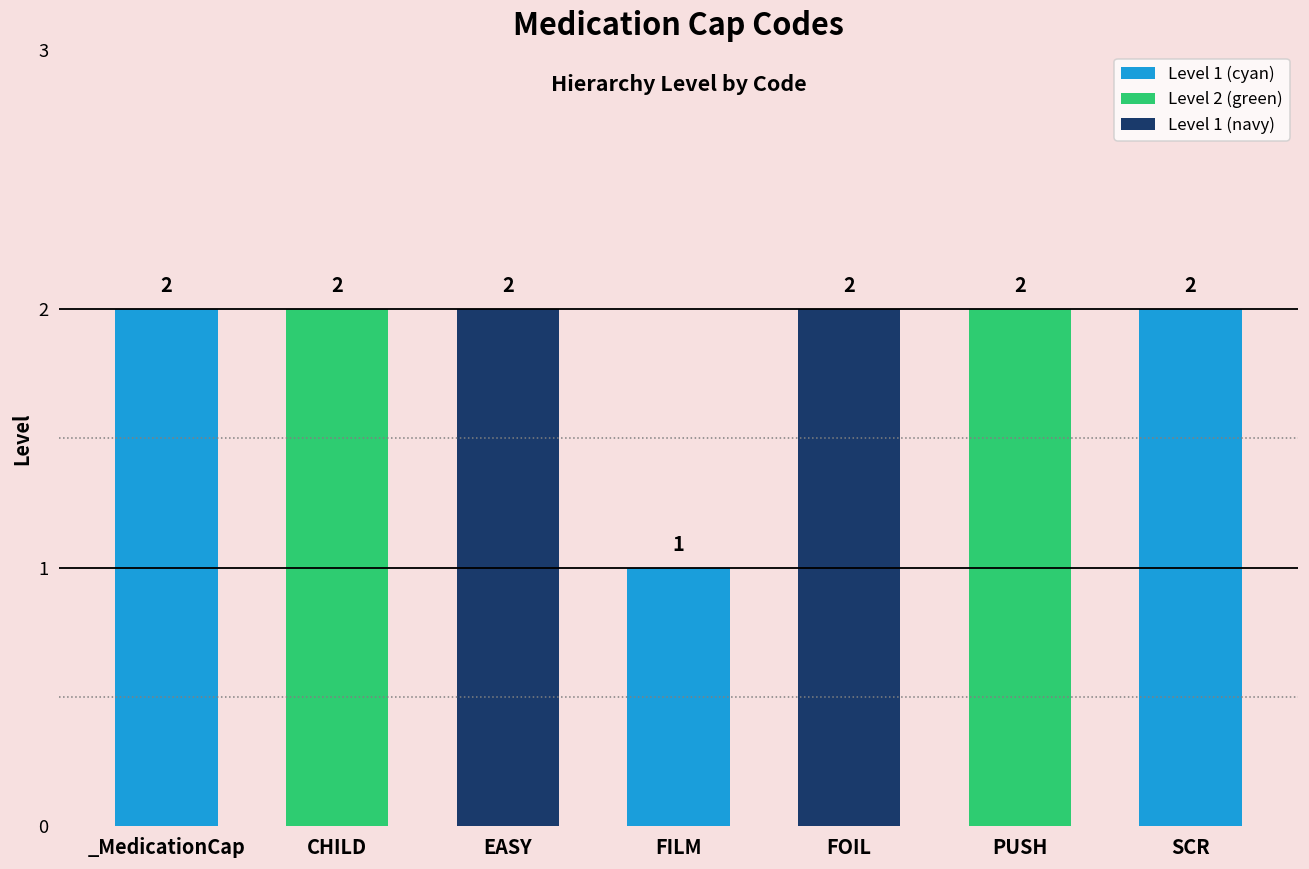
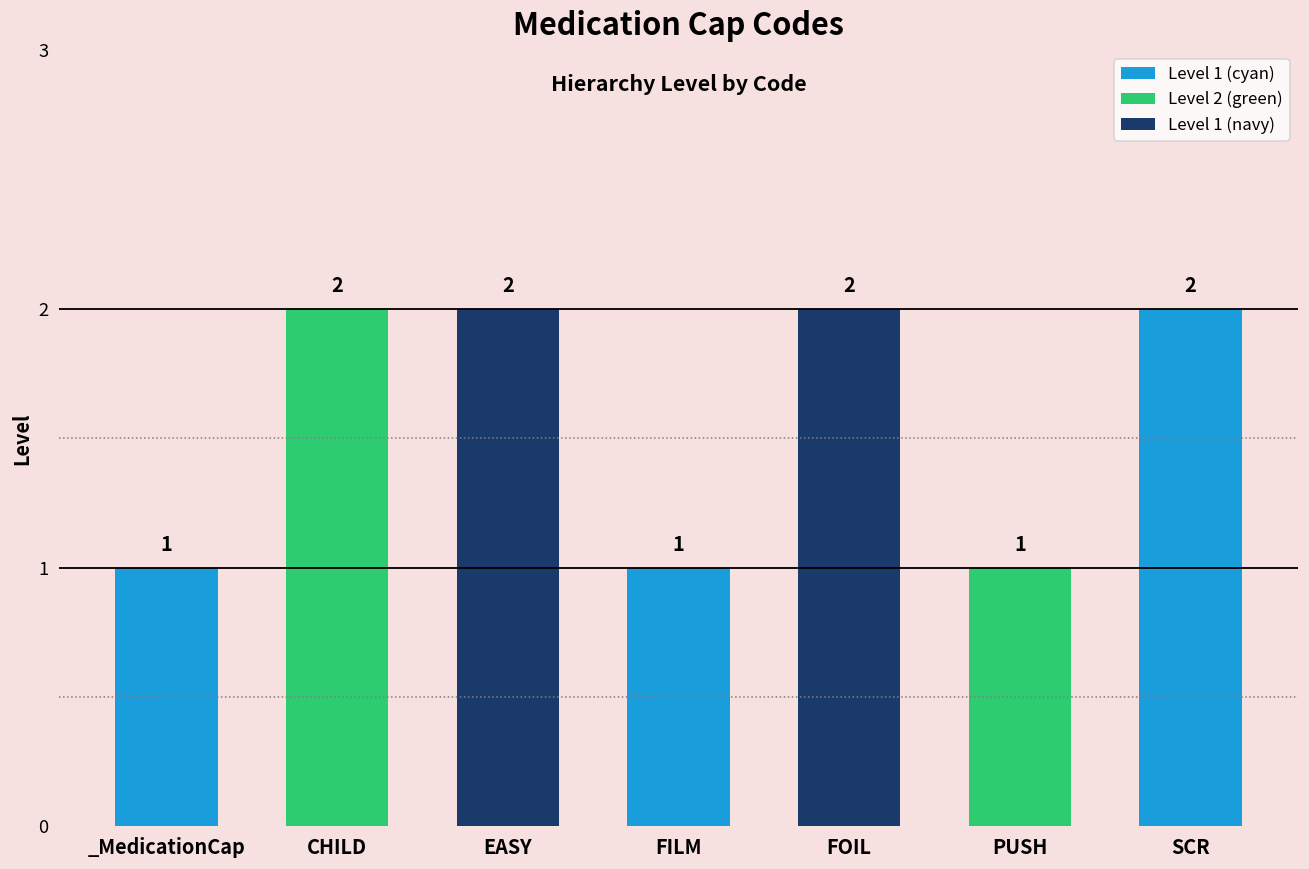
  {
-   "_MedicationCap": 2,
+   "_MedicationCap": 1,
    "CHILD": 2,
    "EASY": 2,
    "FILM": 1,
    "FOIL": 2,
-   "PUSH": 2,
+   "PUSH": 1,
    "SCR": 2
  }
